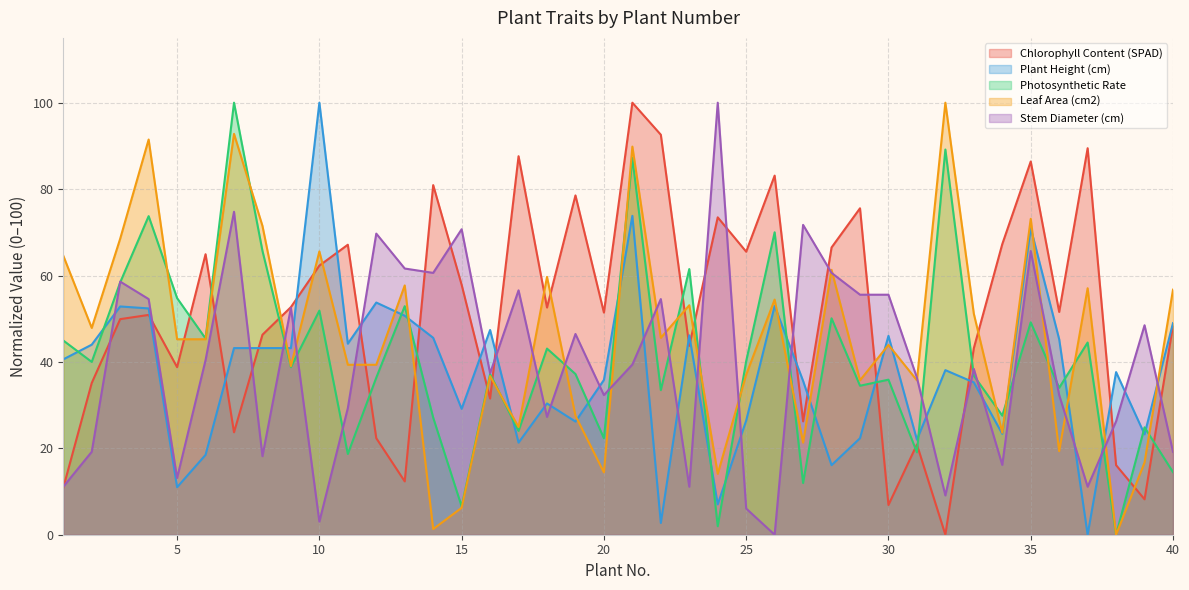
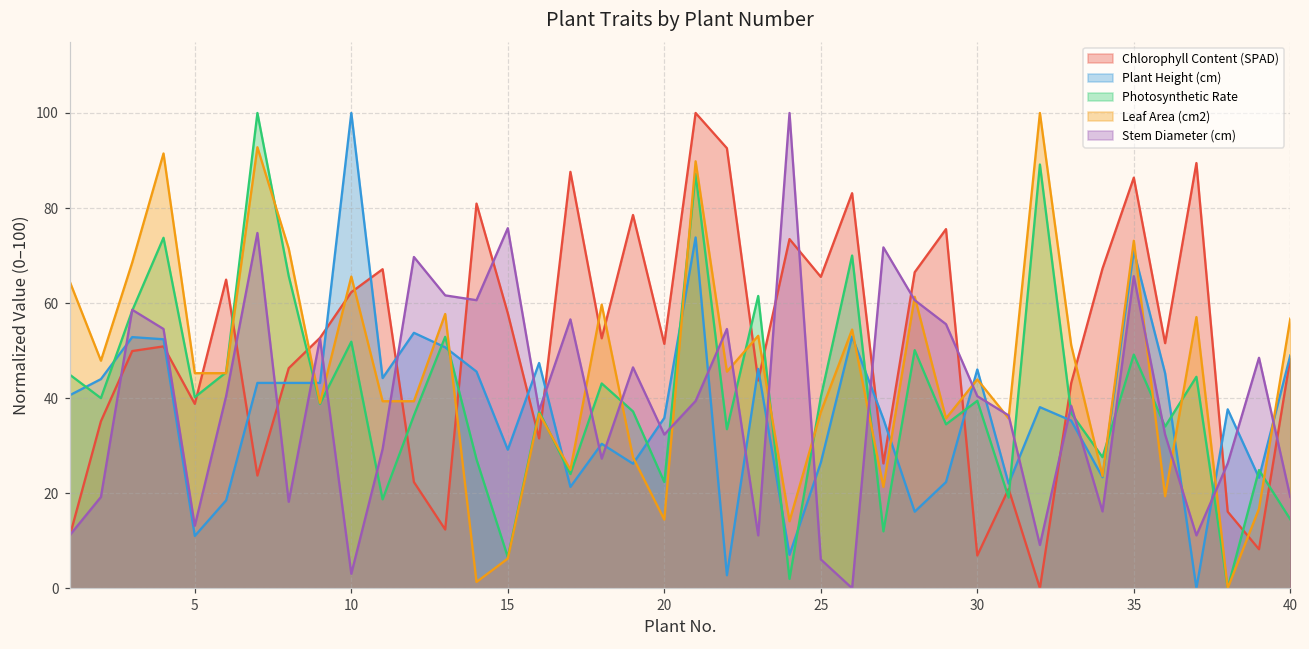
  {
    "Plant Height (cm)": {
      "5": 11,
      "10": 100,
      "15": 29,
      "20": 36,
      "25": 26,
      "30": 46,
      "35": 71,
      "40": 49
    },
    "Photosynthetic Rate": {
-     "5": 55,
+     "5": 40,
      "10": 52,
      "20": 22,
      "25": 40,
-     "30": 36,
+     "30": 39,
      "35": 49,
      "40": 14
    },
    "Stem Diameter (cm)": {
      "5": 13,
      "10": 3,
-     "15": 71,
+     "15": 76,
      "20": 32,
      "25": 6,
-     "30": 56,
+     "30": 40,
      "35": 66,
      "40": 19
    }
  }
